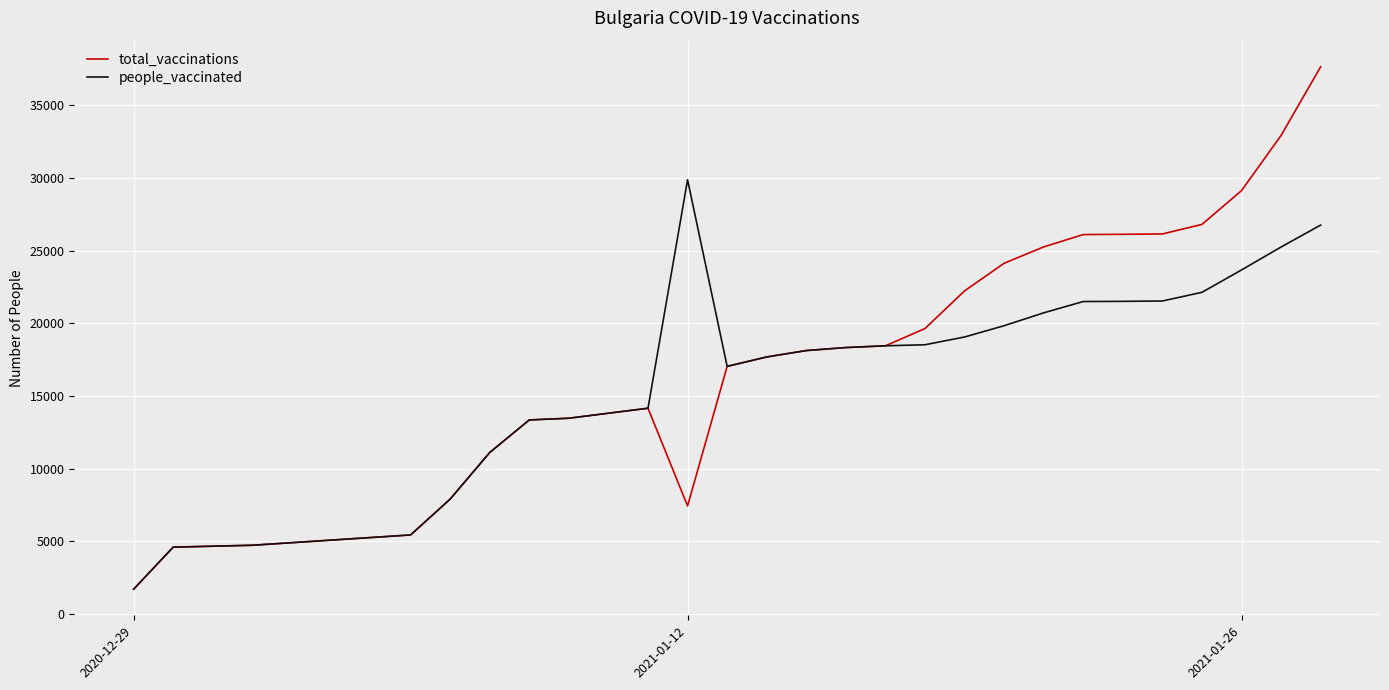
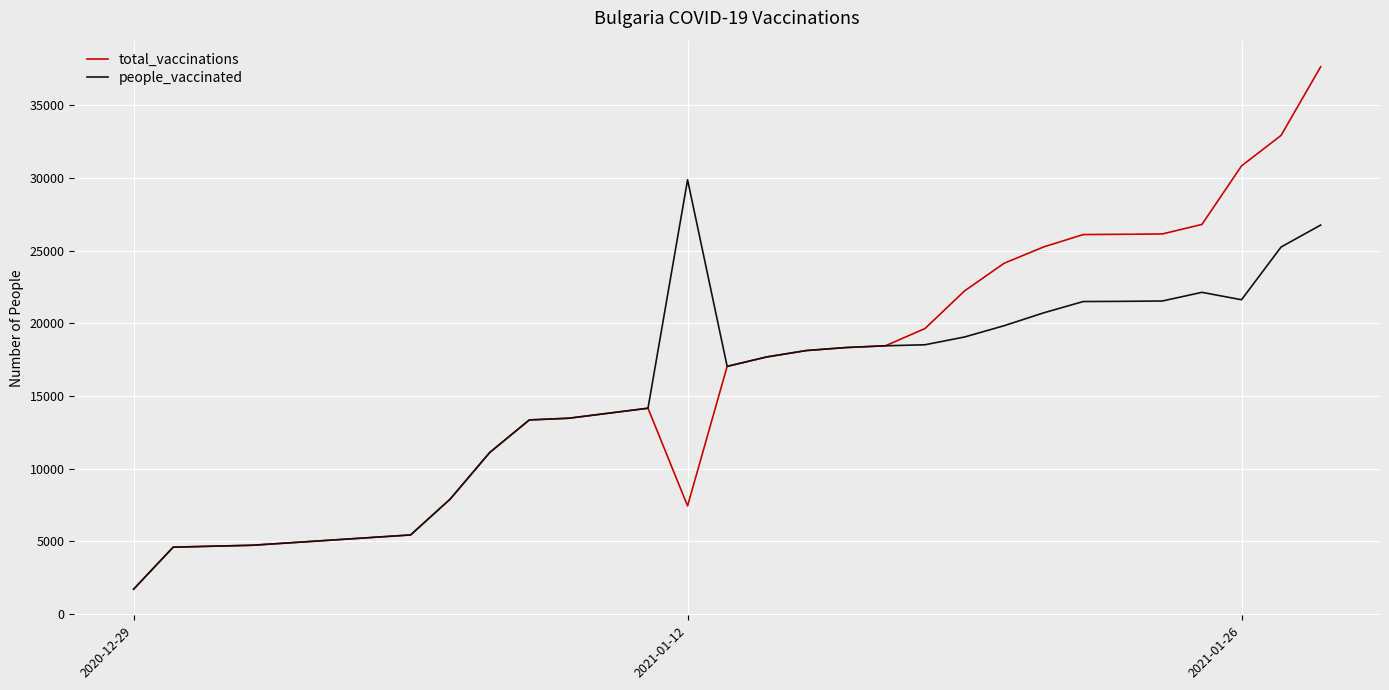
  {
    "total_vaccinations": {
      "2021-01-12": 7400,
-     "2021-01-26": 29100
+     "2021-01-26": 30800
    },
    "people_vaccinated": {
      "2021-01-12": 29900,
-     "2021-01-26": 23700
+     "2021-01-26": 21600
    }
  }
